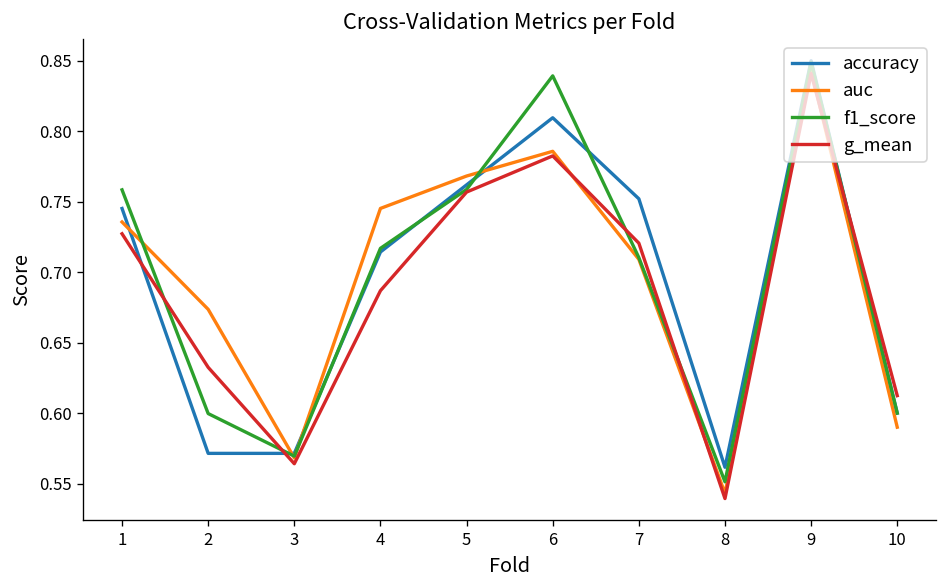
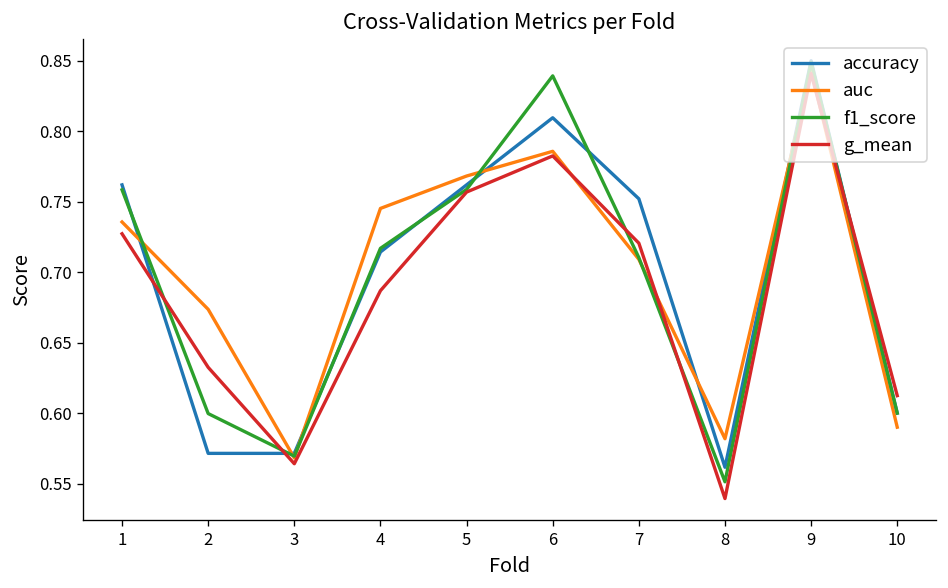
  {
    "accuracy": {
-     "1": 0.745,
+     "1": 0.762,
      "2": 0.571,
      "4": 0.714,
      "5": 0.762,
      "6": 0.810,
      "7": 0.752,
      "8": 0.562
    },
    "auc": {
      "1": 0.736,
      "2": 0.674,
      "4": 0.745,
      "5": 0.768,
      "6": 0.786,
-     "8": 0.543,
+     "8": 0.582,
      "10": 0.590
    },
    "f1_score": {
      "1": 0.758,
      "2": 0.600,
      "4": 0.717,
      "6": 0.839,
      "8": 0.551
    },
    "g_mean": {
      "1": 0.727,
      "2": 0.632,
      "3": 0.564,
      "4": 0.687,
      "6": 0.782,
      "7": 0.721,
      "8": 0.539,
      "10": 0.612
    }
  }
